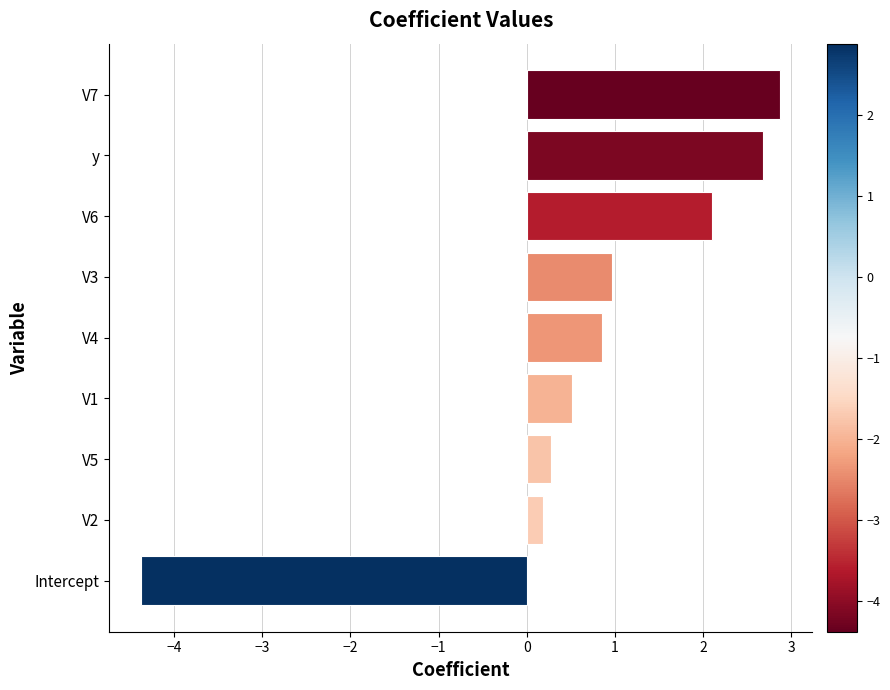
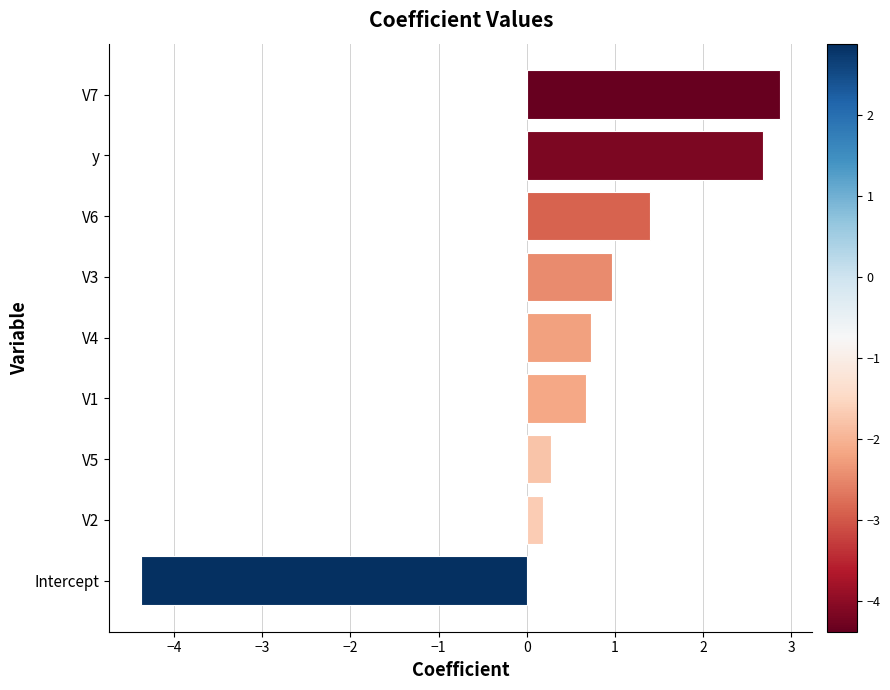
  {
    "V7": 2.9,
    "y": 2.7,
-   "V6": 2.1,
+   "V6": 1.4,
    "V3": 1.0,
-   "V4": 0.9,
-   "V1": 0.5,
+   "V4": 0.7,
+   "V1": 0.7,
    "V5": 0.3,
    "V2": 0.2,
    "Intercept": -4.4
  }
